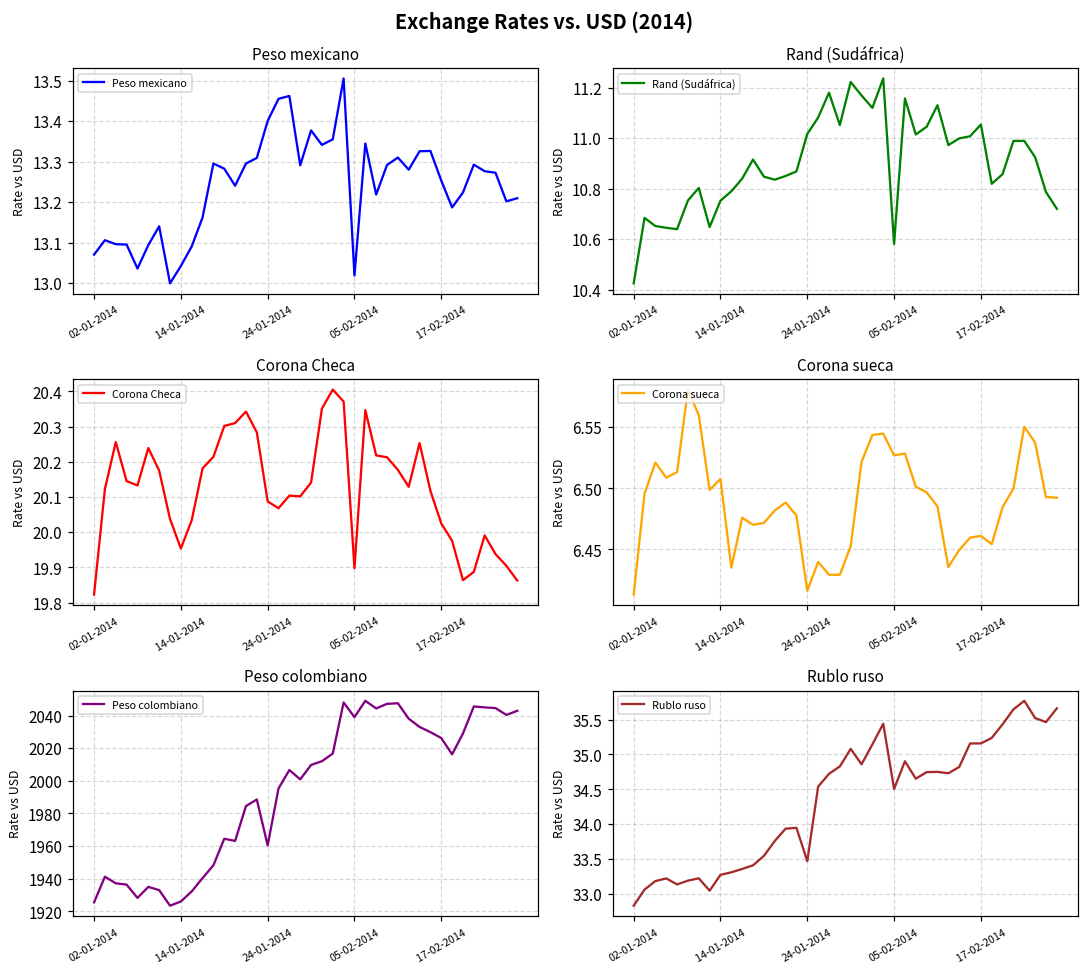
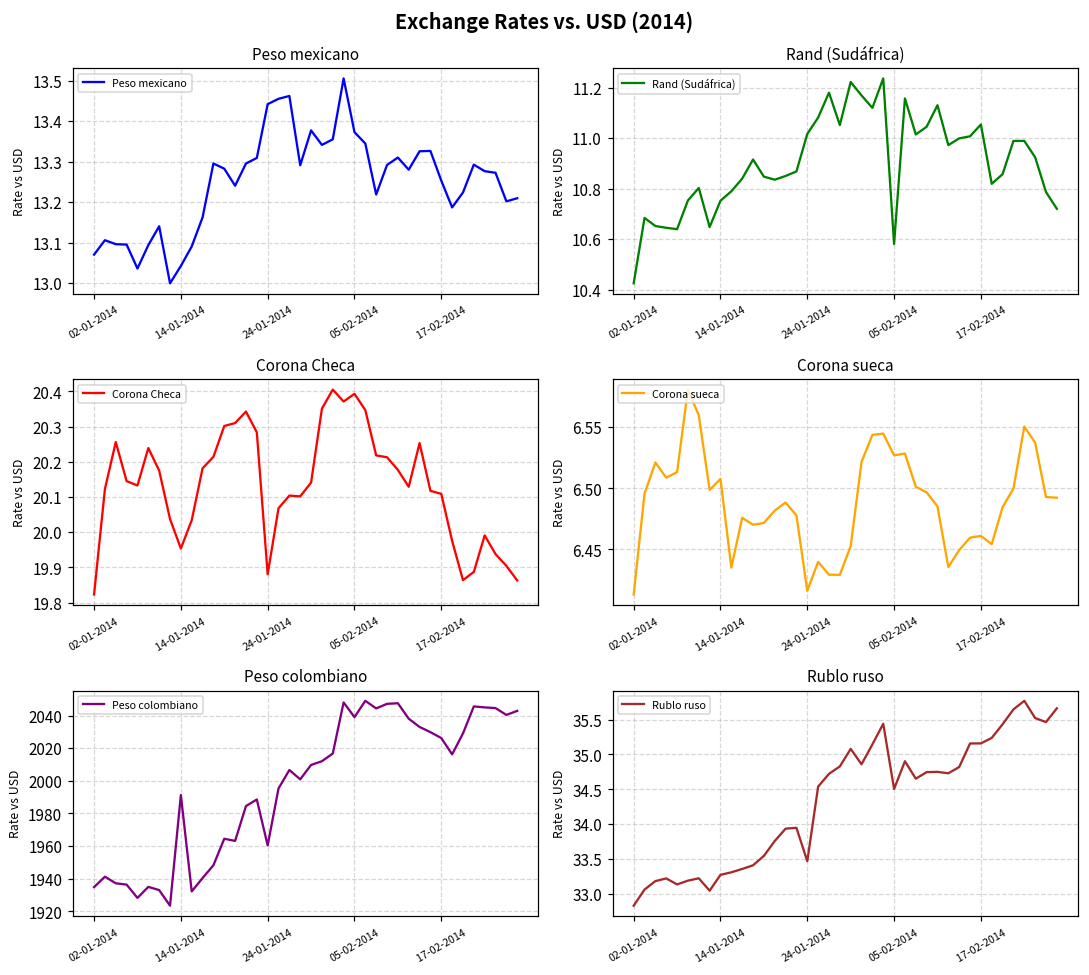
  {
    "Peso mexicano": {
      "02-01-2014": 13.07,
      "14-01-2014": 13.04,
-     "24-01-2014": 13.40,
-     "05-02-2014": 13.02,
+     "24-01-2014": 13.44,
+     "05-02-2014": 13.37,
      "17-02-2014": 13.25
    },
    "Rand (Sudáfrica)": {
      "02-01-2014": 10.43,
      "14-01-2014": 10.75,
      "24-01-2014": 11.02,
      "05-02-2014": 10.58,
      "17-02-2014": 11.05
    },
    "Corona Checa": {
      "02-01-2014": 19.82,
      "14-01-2014": 19.95,
-     "24-01-2014": 20.09,
-     "05-02-2014": 19.90,
-     "17-02-2014": 20.03
+     "24-01-2014": 19.88,
+     "05-02-2014": 20.39,
+     "17-02-2014": 20.11
    },
    "Corona sueca": {
      "02-01-2014": 6.413,
      "14-01-2014": 6.508,
      "24-01-2014": 6.416,
      "05-02-2014": 6.527,
      "17-02-2014": 6.461
    },
    "Peso colombiano": {
-     "02-01-2014": 1926,
-     "14-01-2014": 1926,
+     "02-01-2014": 1935,
+     "14-01-2014": 1991,
      "24-01-2014": 1960,
      "05-02-2014": 2039,
      "17-02-2014": 2026
    },
    "Rublo ruso": {
      "02-01-2014": 32.8,
      "14-01-2014": 33.3,
      "24-01-2014": 33.5,
      "05-02-2014": 34.5,
      "17-02-2014": 35.2
    }
  }
